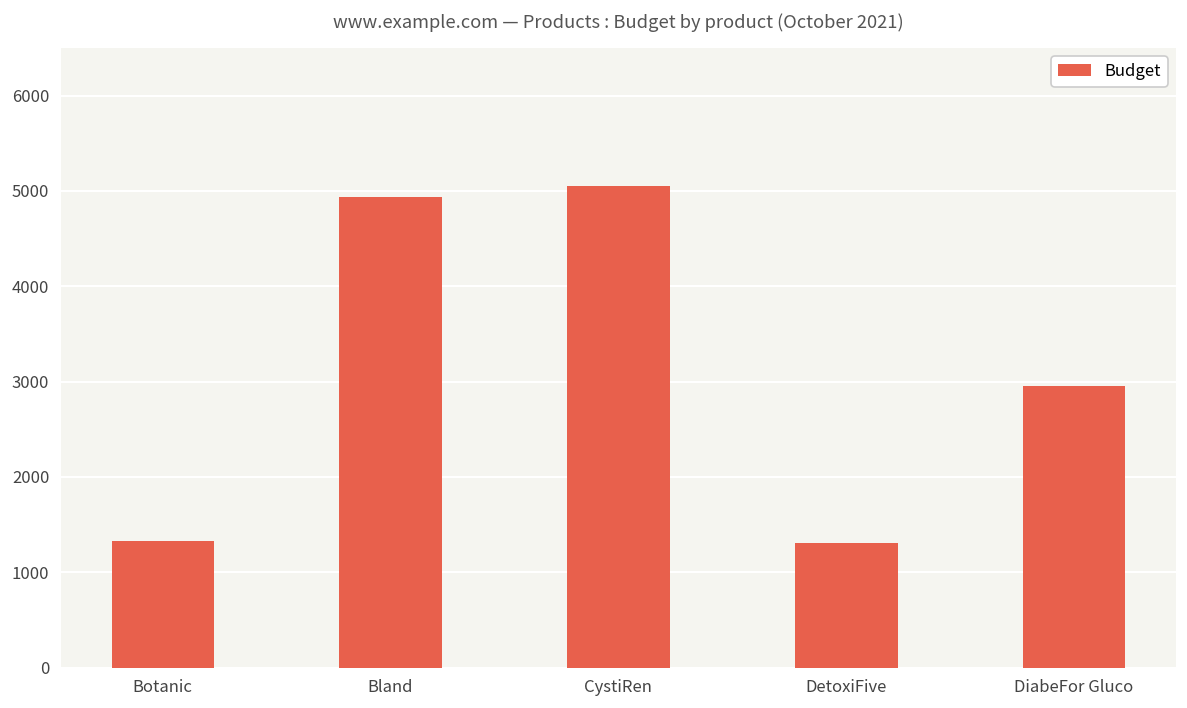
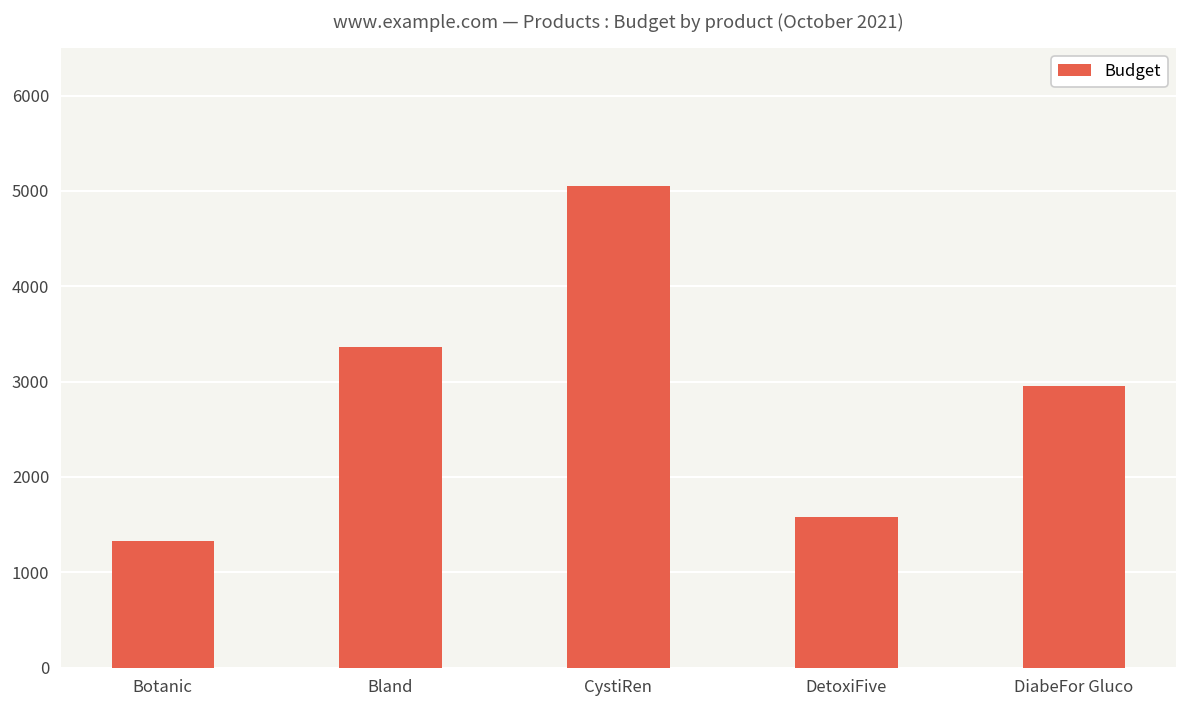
  {
    "Botanic": 1300,
-   "Bland": 4900,
+   "Bland": 3400,
    "CystiRen": 5100,
-   "DetoxiFive": 1300,
+   "DetoxiFive": 1600,
    "DiabeFor Gluco": 3000
  }
